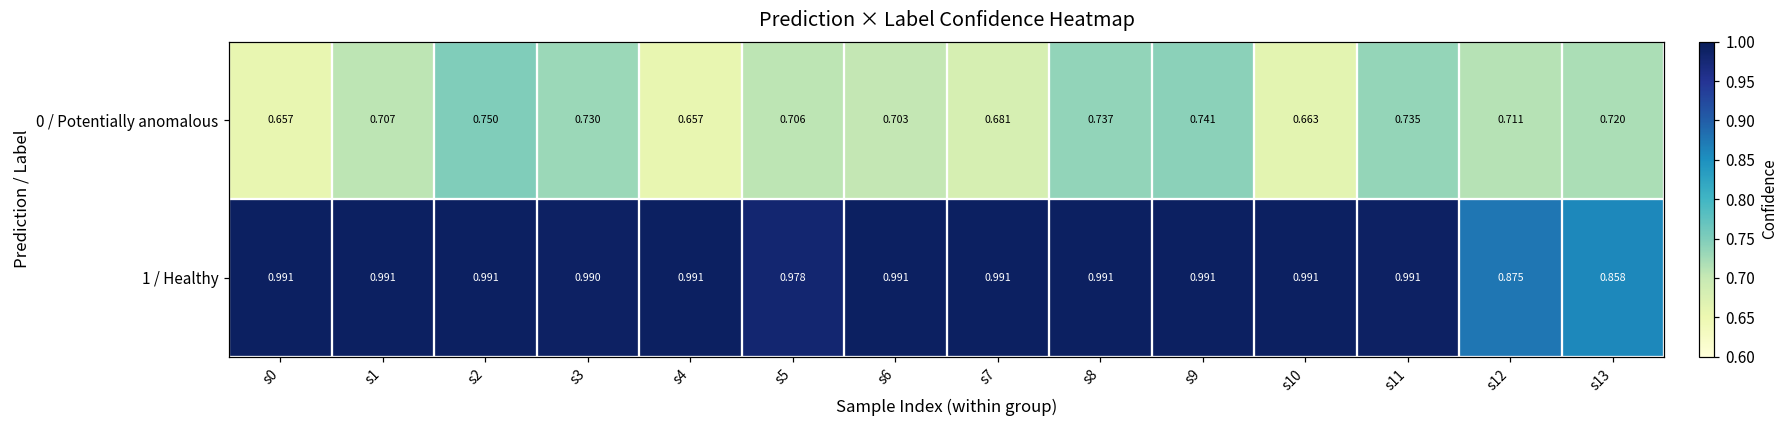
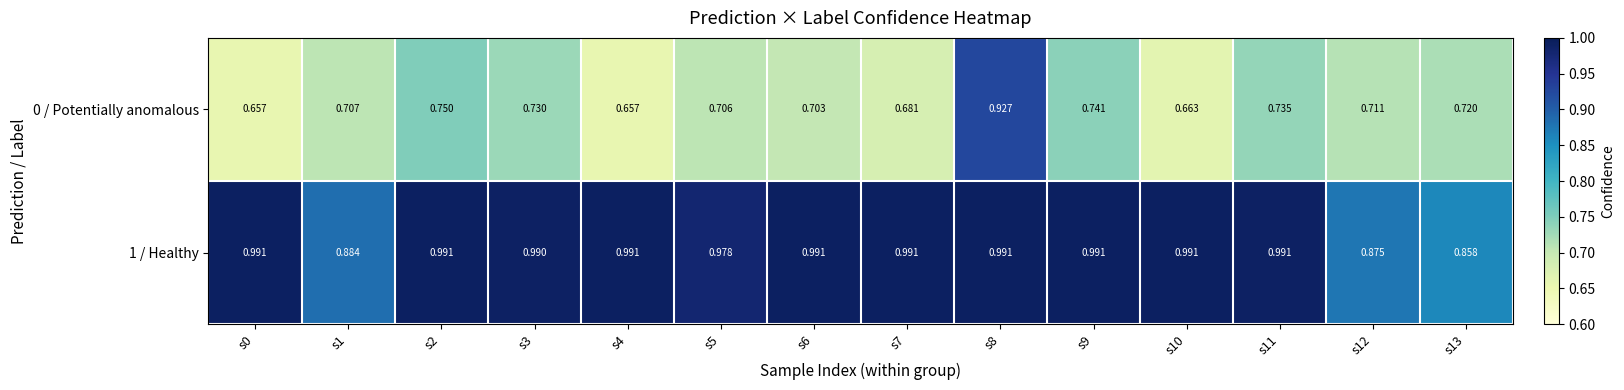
  {
    "0 / Potentially anomalous": {
      "s0": 0.657,
      "s1": 0.707,
      "s2": 0.750,
      "s3": 0.730,
      "s4": 0.657,
      "s5": 0.706,
      "s6": 0.703,
      "s7": 0.681,
-     "s8": 0.737,
+     "s8": 0.927,
      "s9": 0.741,
      "s10": 0.663,
      "s11": 0.735,
      "s12": 0.711,
      "s13": 0.720
    },
    "1 / Healthy": {
      "s0": 0.991,
-     "s1": 0.991,
+     "s1": 0.884,
      "s2": 0.991,
      "s3": 0.990,
      "s4": 0.991,
      "s5": 0.978,
      "s6": 0.991,
      "s7": 0.991,
      "s8": 0.991,
      "s9": 0.991,
      "s10": 0.991,
      "s11": 0.991,
      "s12": 0.875,
      "s13": 0.858
    }
  }
